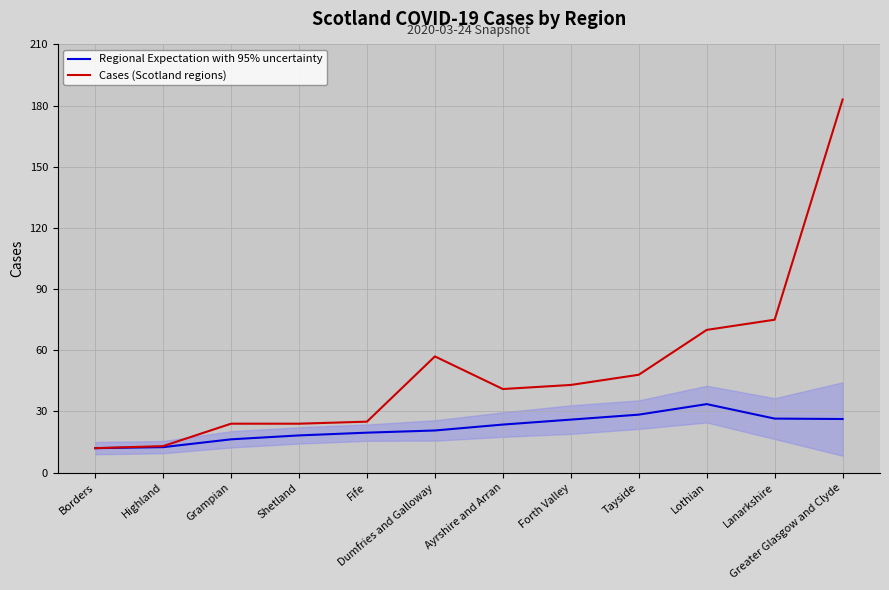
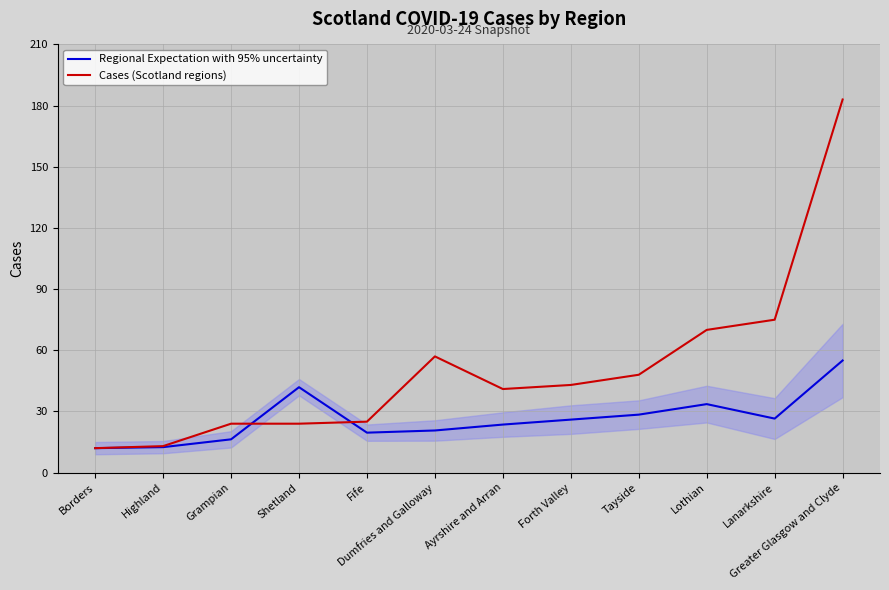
  {
    "Regional Expectation with 95% uncertainty": {
      "Grampian": 16,
-     "Shetland": 18,
+     "Shetland": 42,
      "Fife": 20,
      "Dumfries and Galloway": 21,
      "Ayrshire and Arran": 24,
      "Forth Valley": 26,
      "Tayside": 28,
      "Lothian": 34,
      "Lanarkshire": 27,
-     "Greater Glasgow and Clyde": 26
+     "Greater Glasgow and Clyde": 55
    },
    "Cases (Scotland regions)": {
      "Grampian": 24,
      "Shetland": 24,
      "Fife": 25,
      "Dumfries and Galloway": 57,
      "Ayrshire and Arran": 41,
      "Forth Valley": 43,
      "Tayside": 48,
      "Lothian": 70,
      "Lanarkshire": 75,
      "Greater Glasgow and Clyde": 183
    }
  }
